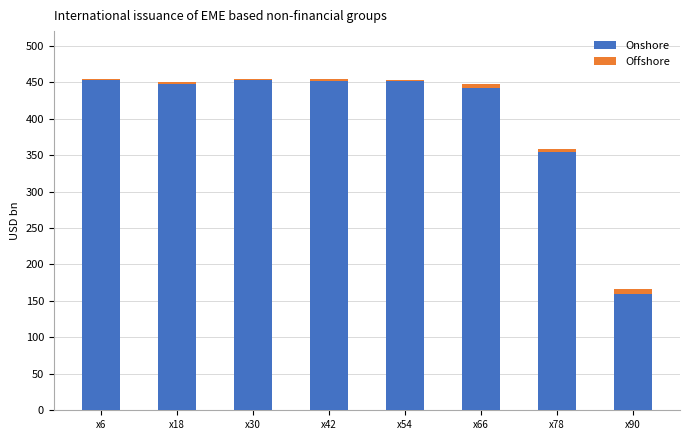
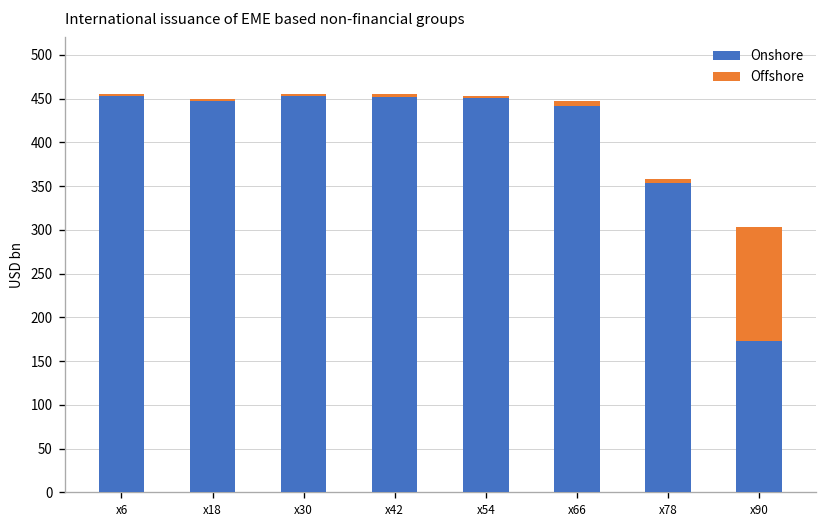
  {
    "Onshore": {
      "x6": 450,
      "x18": 450,
      "x30": 450,
      "x42": 450,
      "x54": 450,
      "x66": 440,
      "x78": 350,
-     "x90": 160
+     "x90": 170
    },
    "Offshore": {
      "x66": 10,
      "x78": 0,
-     "x90": 10
+     "x90": 130
    }
  }
